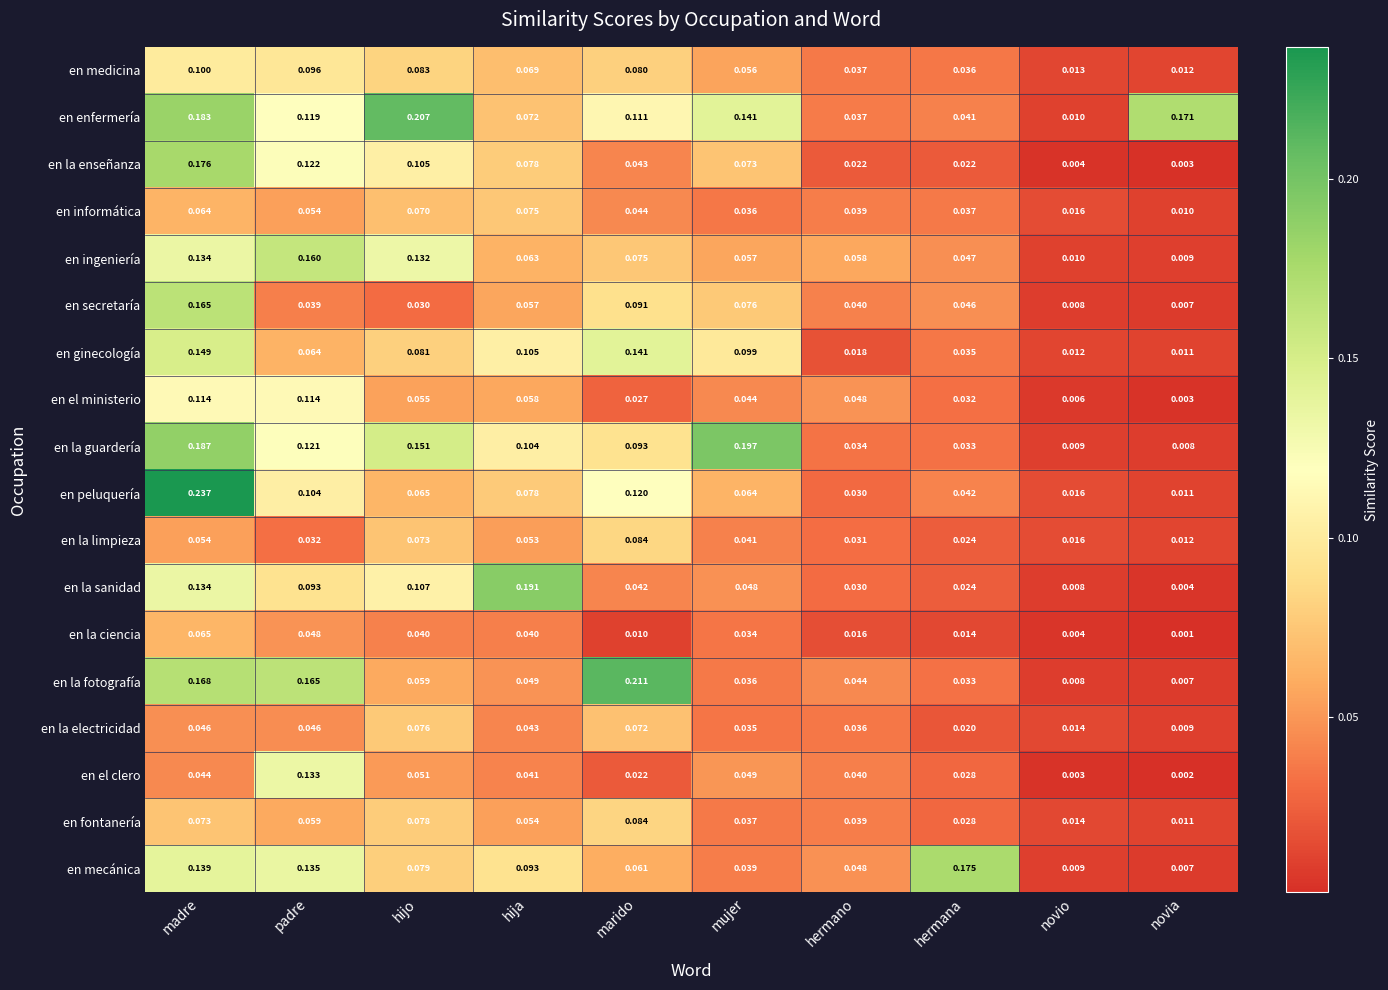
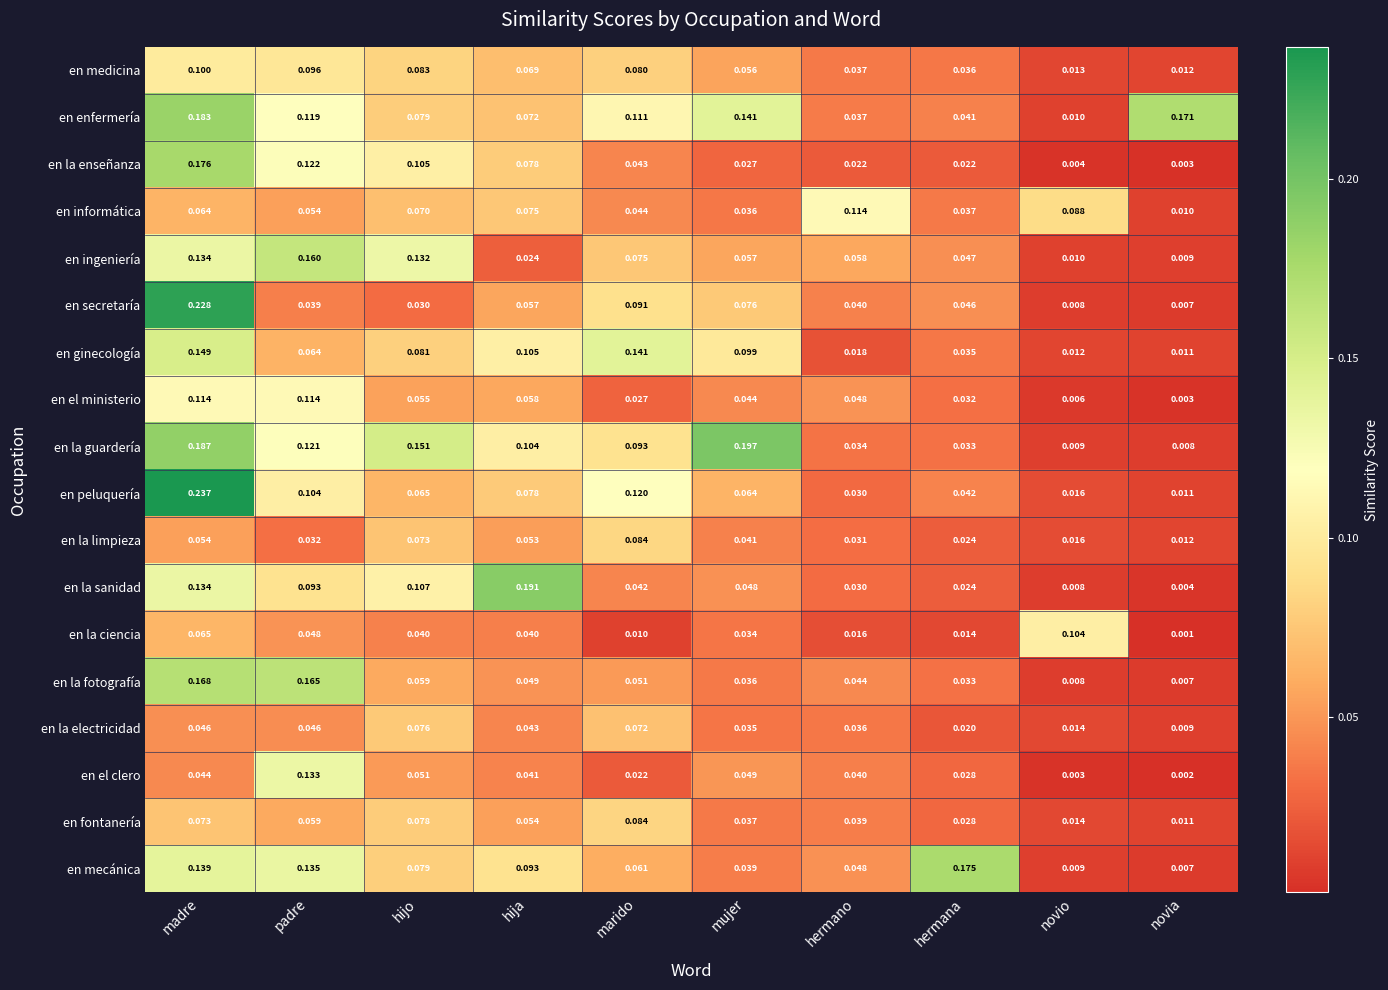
  {
    "en medicina": {
      "madre": 0.100,
      "padre": 0.096,
      "hijo": 0.083,
      "hija": 0.069,
      "marido": 0.080,
      "mujer": 0.056,
      "hermano": 0.037,
      "hermana": 0.036,
      "novio": 0.013,
      "novia": 0.012
    },
    "en enfermería": {
      "madre": 0.183,
      "padre": 0.119,
-     "hijo": 0.207,
+     "hijo": 0.079,
      "hija": 0.072,
      "marido": 0.111,
      "mujer": 0.141,
      "hermano": 0.037,
      "hermana": 0.041,
      "novio": 0.010,
      "novia": 0.171
    },
    "en la enseñanza": {
      "madre": 0.176,
      "padre": 0.122,
      "hijo": 0.105,
      "hija": 0.078,
      "marido": 0.043,
-     "mujer": 0.073,
+     "mujer": 0.027,
      "hermano": 0.022,
      "hermana": 0.022,
      "novio": 0.004,
      "novia": 0.003
    },
    "en informática": {
      "madre": 0.064,
      "padre": 0.054,
      "hijo": 0.070,
      "hija": 0.075,
      "marido": 0.044,
      "mujer": 0.036,
-     "hermano": 0.039,
+     "hermano": 0.114,
      "hermana": 0.037,
-     "novio": 0.016,
+     "novio": 0.088,
      "novia": 0.010
    },
    "en ingeniería": {
      "madre": 0.134,
      "padre": 0.160,
      "hijo": 0.132,
-     "hija": 0.063,
+     "hija": 0.024,
      "marido": 0.075,
      "mujer": 0.057,
      "hermano": 0.058,
      "hermana": 0.047,
      "novio": 0.010,
      "novia": 0.009
    },
    "en secretaría": {
-     "madre": 0.165,
+     "madre": 0.228,
      "padre": 0.039,
      "hijo": 0.030,
      "hija": 0.057,
      "marido": 0.091,
      "mujer": 0.076,
      "hermano": 0.040,
      "hermana": 0.046,
      "novio": 0.008,
      "novia": 0.007
    },
    "en ginecología": {
      "madre": 0.149,
      "padre": 0.064,
      "hijo": 0.081,
      "hija": 0.105,
      "marido": 0.141,
      "mujer": 0.099,
      "hermano": 0.018,
      "hermana": 0.035,
      "novio": 0.012,
      "novia": 0.011
    },
    "en el ministerio": {
      "madre": 0.114,
      "padre": 0.114,
      "hijo": 0.055,
      "hija": 0.058,
      "marido": 0.027,
      "mujer": 0.044,
      "hermano": 0.048,
      "hermana": 0.032,
      "novio": 0.006,
      "novia": 0.003
    },
    "en la guardería": {
      "madre": 0.187,
      "padre": 0.121,
      "hijo": 0.151,
      "hija": 0.104,
      "marido": 0.093,
      "mujer": 0.197,
      "hermano": 0.034,
      "hermana": 0.033,
      "novio": 0.009,
      "novia": 0.008
    },
    "en peluquería": {
      "madre": 0.237,
      "padre": 0.104,
      "hijo": 0.065,
      "hija": 0.078,
      "marido": 0.120,
      "mujer": 0.064,
      "hermano": 0.030,
      "hermana": 0.042,
      "novio": 0.016,
      "novia": 0.011
    },
    "en la limpieza": {
      "madre": 0.054,
      "padre": 0.032,
      "hijo": 0.073,
      "hija": 0.053,
      "marido": 0.084,
      "mujer": 0.041,
      "hermano": 0.031,
      "hermana": 0.024,
      "novio": 0.016,
      "novia": 0.012
    },
    "en la sanidad": {
      "madre": 0.134,
      "padre": 0.093,
      "hijo": 0.107,
      "hija": 0.191,
      "marido": 0.042,
      "mujer": 0.048,
      "hermano": 0.030,
      "hermana": 0.024,
      "novio": 0.008,
      "novia": 0.004
    },
    "en la ciencia": {
      "madre": 0.065,
      "padre": 0.048,
      "hijo": 0.040,
      "hija": 0.040,
      "marido": 0.010,
      "mujer": 0.034,
      "hermano": 0.016,
      "hermana": 0.014,
-     "novio": 0.004,
+     "novio": 0.104,
      "novia": 0.001
    },
    "en la fotografía": {
      "madre": 0.168,
      "padre": 0.165,
      "hijo": 0.059,
      "hija": 0.049,
-     "marido": 0.211,
+     "marido": 0.051,
      "mujer": 0.036,
      "hermano": 0.044,
      "hermana": 0.033,
      "novio": 0.008,
      "novia": 0.007
    },
    "en la electricidad": {
      "madre": 0.046,
      "padre": 0.046,
      "hijo": 0.076,
      "hija": 0.043,
      "marido": 0.072,
      "mujer": 0.035,
      "hermano": 0.036,
      "hermana": 0.020,
      "novio": 0.014,
      "novia": 0.009
    },
    "en el clero": {
      "madre": 0.044,
      "padre": 0.133,
      "hijo": 0.051,
      "hija": 0.041,
      "marido": 0.022,
      "mujer": 0.049,
      "hermano": 0.040,
      "hermana": 0.028,
      "novio": 0.003,
      "novia": 0.002
    },
    "en fontanería": {
      "madre": 0.073,
      "padre": 0.059,
      "hijo": 0.078,
      "hija": 0.054,
      "marido": 0.084,
      "mujer": 0.037,
      "hermano": 0.039,
      "hermana": 0.028,
      "novio": 0.014,
      "novia": 0.011
    },
    "en mecánica": {
      "madre": 0.139,
      "padre": 0.135,
      "hijo": 0.079,
      "hija": 0.093,
      "marido": 0.061,
      "mujer": 0.039,
      "hermano": 0.048,
      "hermana": 0.175,
      "novio": 0.009,
      "novia": 0.007
    }
  }
